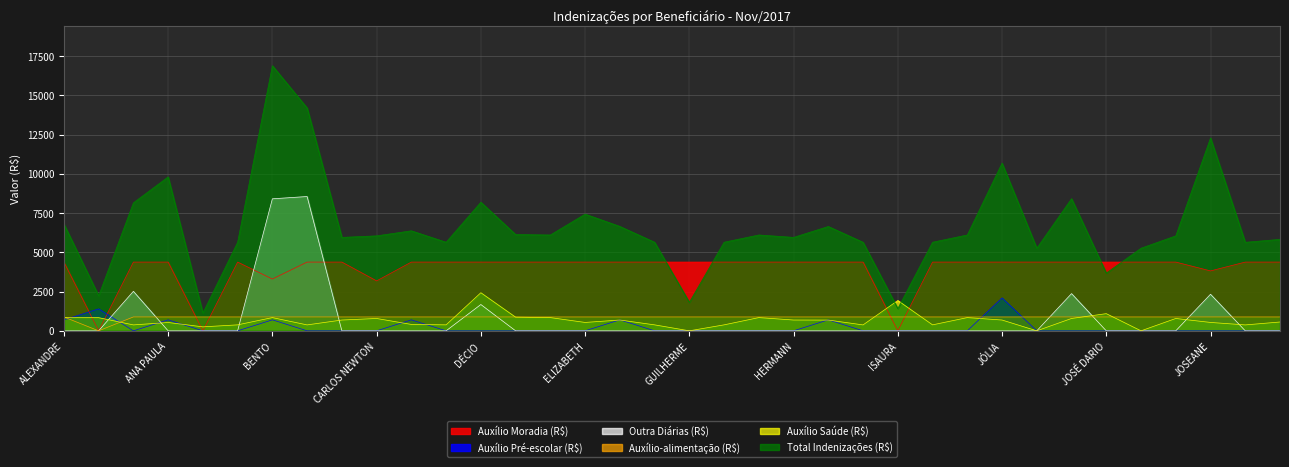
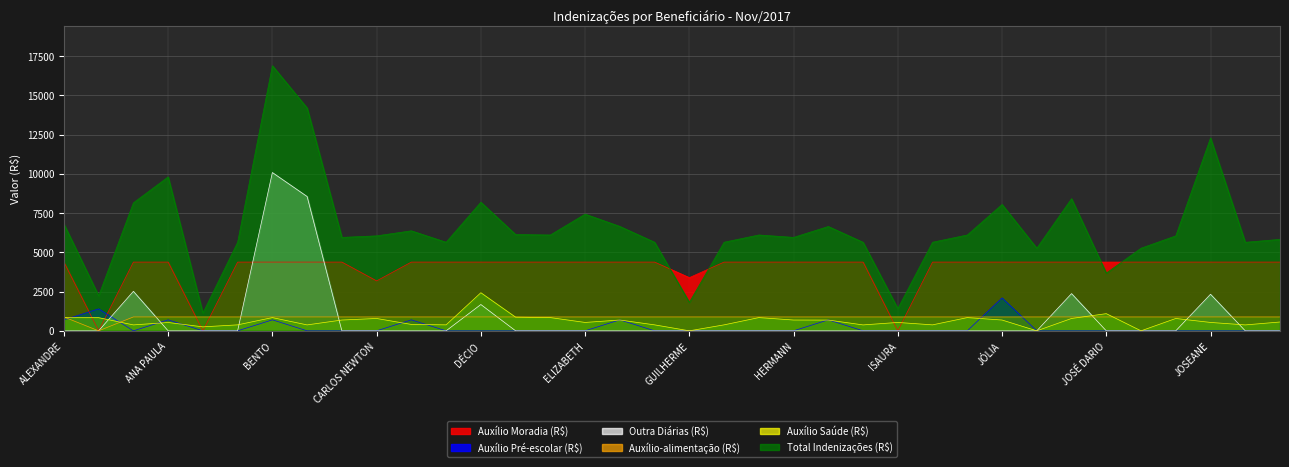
  {
    "Auxílio Moradia (R$)": {
      "ALEXANDRE": 4400,
      "ANA PAULA": 4400,
-     "BENTO": 3300,
+     "BENTO": 4400,
      "CARLOS NEWTON": 3200,
      "DÉCIO": 4400,
      "ELIZABETH": 4400,
-     "GUILHERME": 4400,
+     "GUILHERME": 3400,
      "HERMANN": 4400,
      "JÓLIA": 4400,
      "JOSÉ DARIO": 4400,
-     "JOSEANE": 3800
+     "JOSEANE": 4400
    },
    "Auxílio Pré-escolar (R$)": {
      "ANA PAULA": 700,
      "DÉCIO": 0,
      "JÓLIA": 2100,
      "JOSEANE": 0
    },
    "Outra Diárias (R$)": {
      "ALEXANDRE": 0,
      "ANA PAULA": 0,
-     "BENTO": 8400,
+     "BENTO": 10100,
      "DÉCIO": 1700,
      "JÓLIA": 0,
      "JOSEANE": 2300
    },
    "Auxílio-alimentação (R$)": {
      "ANA PAULA": 900,
      "DÉCIO": 900,
      "ELIZABETH": 900,
      "GUILHERME": 900,
      "HERMANN": 900,
      "ISAURA": 900,
      "JÓLIA": 900,
      "JOSÉ DARIO": 900,
      "JOSEANE": 900
    },
    "Auxílio Saúde (R$)": {
      "ANA PAULA": 500,
      "DÉCIO": 2400,
      "ELIZABETH": 500,
      "HERMANN": 700,
-     "ISAURA": 1900,
+     "ISAURA": 500,
      "JÓLIA": 700,
      "JOSÉ DARIO": 1100,
      "JOSEANE": 500
    },
    "Total Indenizações (R$)": {
      "ALEXANDRE": 6800,
      "ANA PAULA": 9800,
      "BENTO": 16900,
      "CARLOS NEWTON": 6000,
      "DÉCIO": 8200,
      "ELIZABETH": 7400,
      "GUILHERME": 1800,
      "HERMANN": 5900,
      "ISAURA": 1400,
-     "JÓLIA": 10700,
+     "JÓLIA": 8000,
      "JOSÉ DARIO": 3700,
      "JOSEANE": 12300
    }
  }
